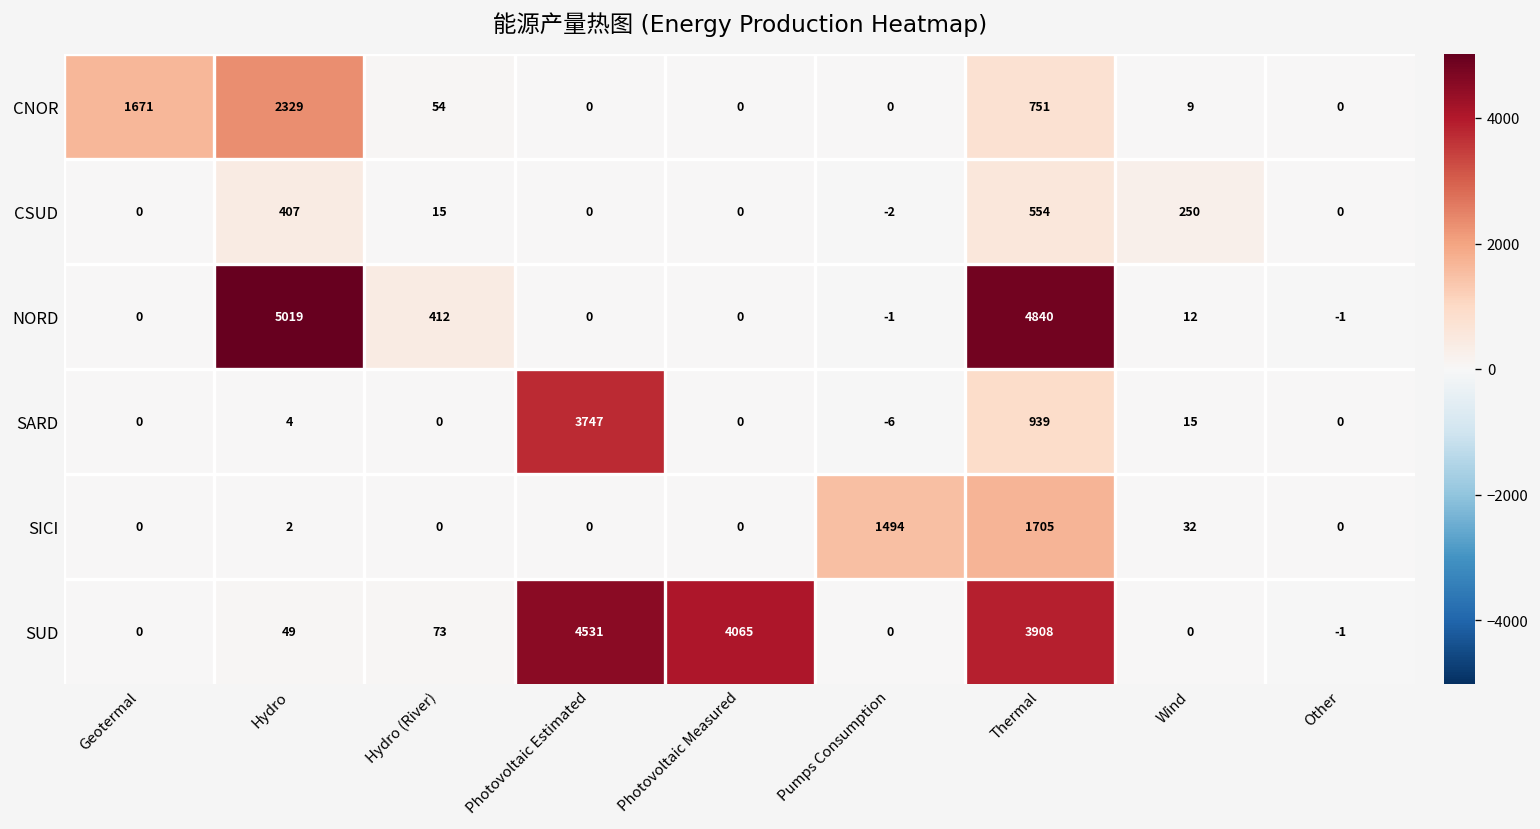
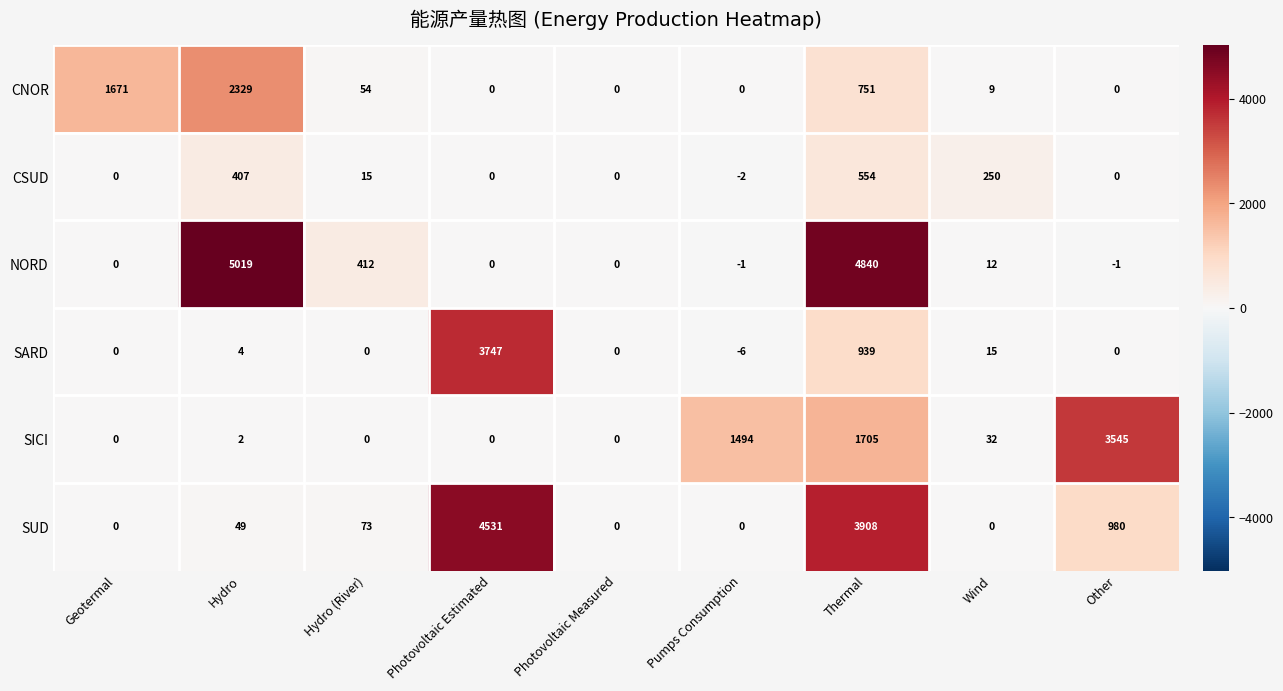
  {
    "CNOR": {
      "Geotermal": 1671,
      "Hydro": 2329,
      "Hydro (River)": 54,
      "Photovoltaic Estimated": 0,
      "Photovoltaic Measured": 0,
      "Pumps Consumption": 0,
      "Thermal": 751,
      "Wind": 9,
      "Other": 0
    },
    "CSUD": {
      "Geotermal": 0,
      "Hydro": 407,
      "Hydro (River)": 15,
      "Photovoltaic Estimated": 0,
      "Photovoltaic Measured": 0,
      "Pumps Consumption": -2,
      "Thermal": 554,
      "Wind": 250,
      "Other": 0
    },
    "NORD": {
      "Geotermal": 0,
      "Hydro": 5019,
      "Hydro (River)": 412,
      "Photovoltaic Estimated": 0,
      "Photovoltaic Measured": 0,
      "Pumps Consumption": -1,
      "Thermal": 4840,
      "Wind": 12,
      "Other": -1
    },
    "SARD": {
      "Geotermal": 0,
      "Hydro": 4,
      "Hydro (River)": 0,
      "Photovoltaic Estimated": 3747,
      "Photovoltaic Measured": 0,
      "Pumps Consumption": -6,
      "Thermal": 939,
      "Wind": 15,
      "Other": 0
    },
    "SICI": {
      "Geotermal": 0,
      "Hydro": 2,
      "Hydro (River)": 0,
      "Photovoltaic Estimated": 0,
      "Photovoltaic Measured": 0,
      "Pumps Consumption": 1494,
      "Thermal": 1705,
      "Wind": 32,
-     "Other": 0
+     "Other": 3545
    },
    "SUD": {
      "Geotermal": 0,
      "Hydro": 49,
      "Hydro (River)": 73,
      "Photovoltaic Estimated": 4531,
-     "Photovoltaic Measured": 4065,
+     "Photovoltaic Measured": 0,
      "Pumps Consumption": 0,
      "Thermal": 3908,
      "Wind": 0,
-     "Other": -1
+     "Other": 980
    }
  }
